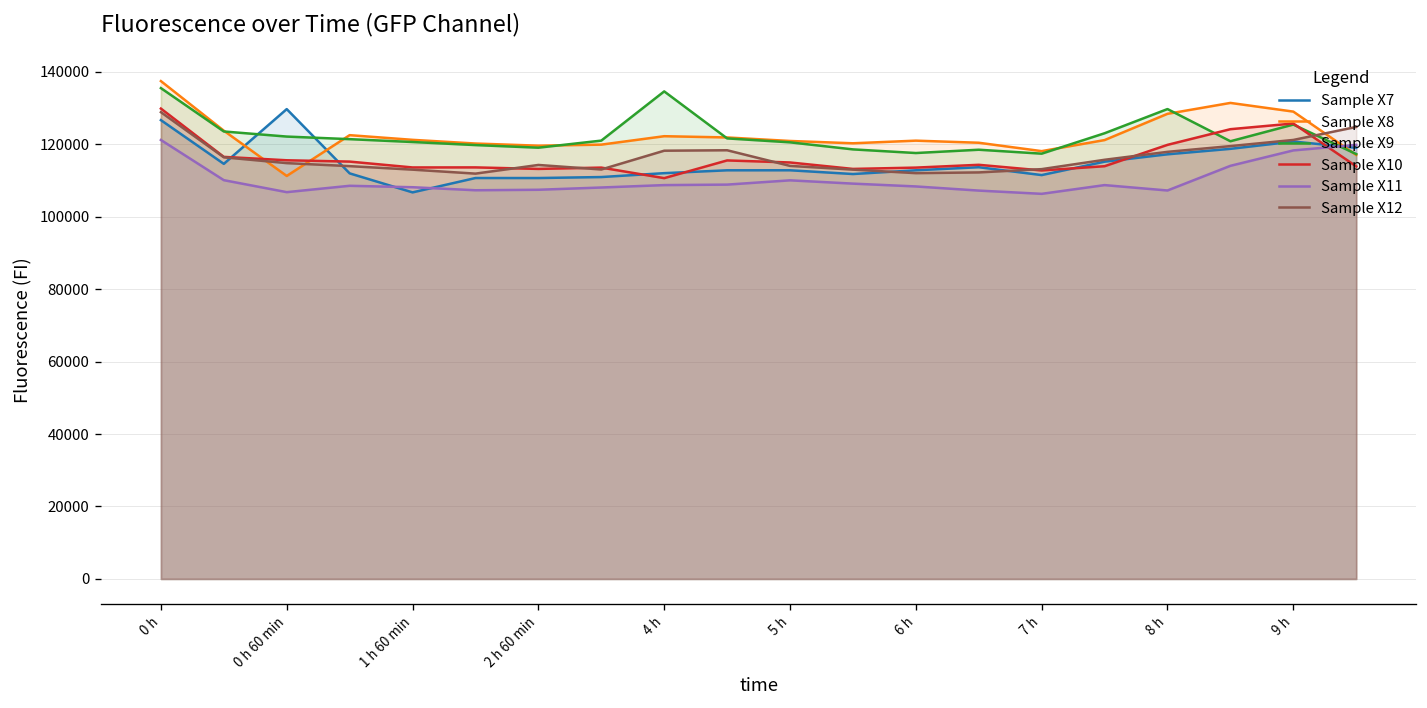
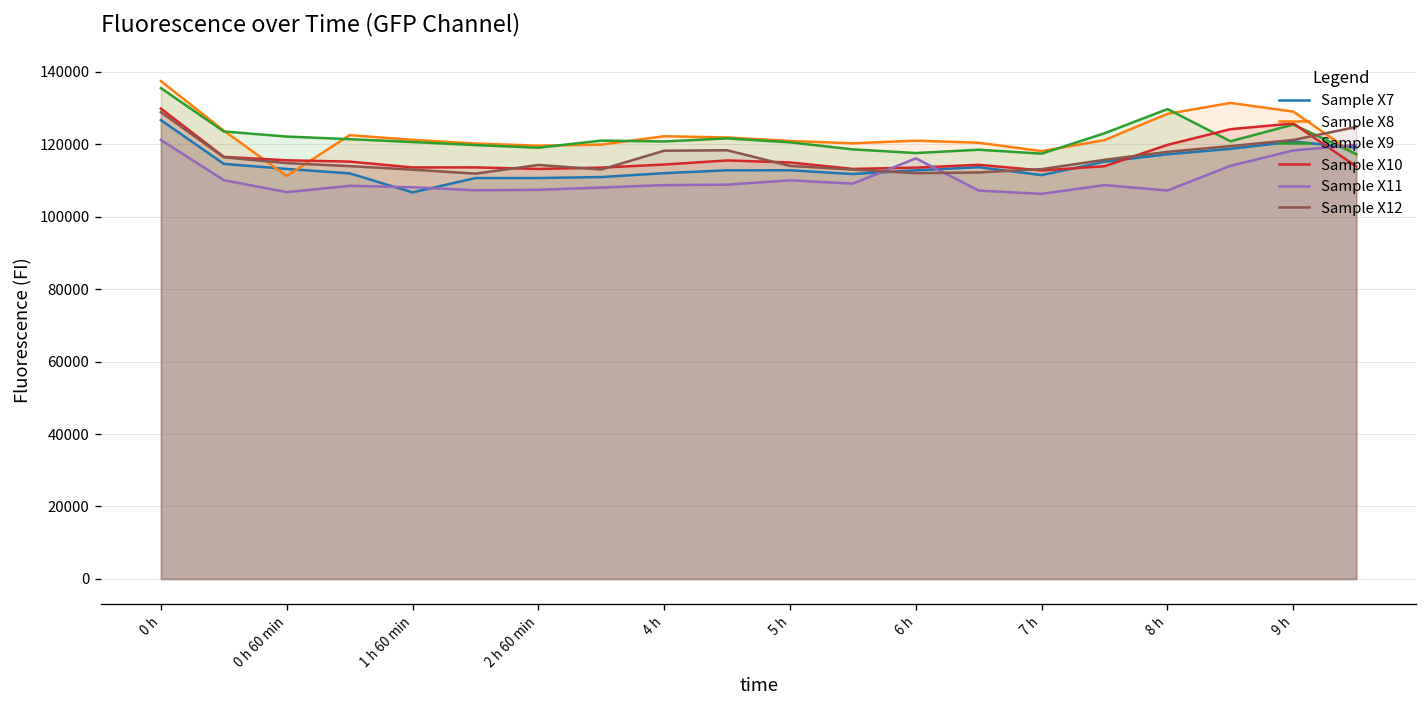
  {
    "Sample X7": {
      "0 h": 127000,
-     "0 h 60 min": 130000,
+     "0 h 60 min": 113000,
      "1 h 60 min": 107000,
      "2 h 60 min": 111000,
      "4 h": 112000,
      "5 h": 113000,
      "7 h": 111000
    },
    "Sample X8": {
      "0 h": 137000,
      "0 h 60 min": 111000,
      "4 h": 122000,
      "6 h": 121000,
      "8 h": 128000,
      "9 h": 129000
    },
    "Sample X9": {
      "0 h": 135000,
      "0 h 60 min": 122000,
-     "4 h": 135000,
+     "4 h": 121000,
      "6 h": 118000,
      "8 h": 130000
    },
    "Sample X10": {
      "0 h": 130000,
      "2 h 60 min": 113000,
-     "4 h": 111000,
+     "4 h": 114000,
      "5 h": 115000,
      "8 h": 120000
    },
    "Sample X11": {
      "0 h": 121000,
      "0 h 60 min": 107000,
      "1 h 60 min": 108000,
      "2 h 60 min": 107000,
      "4 h": 109000,
      "5 h": 110000,
-     "6 h": 108000,
+     "6 h": 116000,
      "7 h": 106000,
      "8 h": 107000,
      "9 h": 118000
    },
    "Sample X12": {
      "0 h": 129000,
      "2 h 60 min": 114000,
      "4 h": 118000,
      "5 h": 114000
    }
  }
